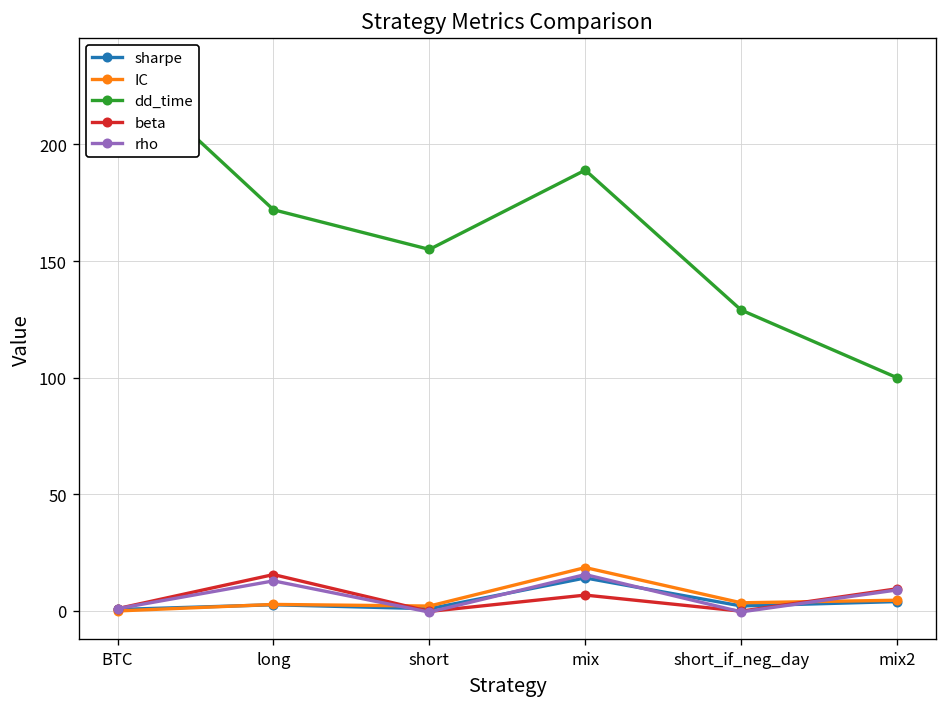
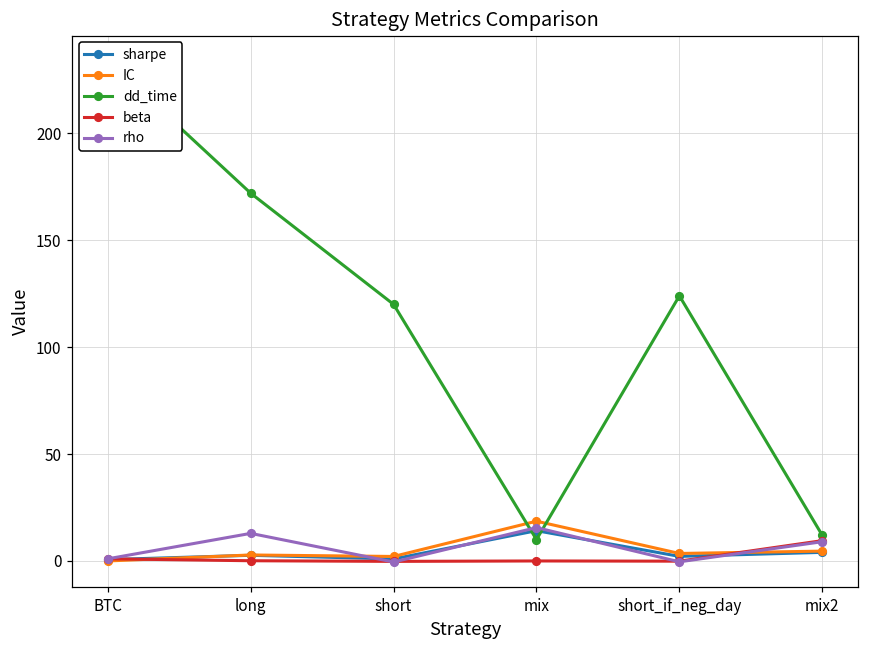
  {
    "sharpe": {
      "mix": 14,
      "short_if_neg_day": 2
    },
    "IC": {
      "mix": 19,
      "short_if_neg_day": 4
    },
    "dd_time": {
      "long": 172,
-     "short": 155,
-     "mix": 189,
-     "short_if_neg_day": 129,
-     "mix2": 100
+     "short": 120,
+     "mix": 10,
+     "short_if_neg_day": 124,
+     "mix2": 12
    },
    "beta": {
-     "long": 16,
-     "mix": 7
+     "long": 0,
+     "mix": 0
    },
    "rho": {
      "long": 13,
      "mix": 16
    }
  }
